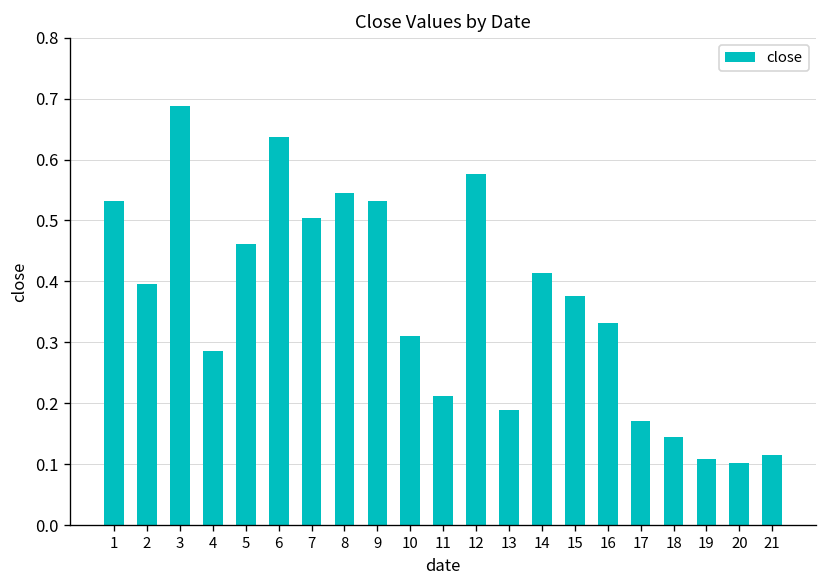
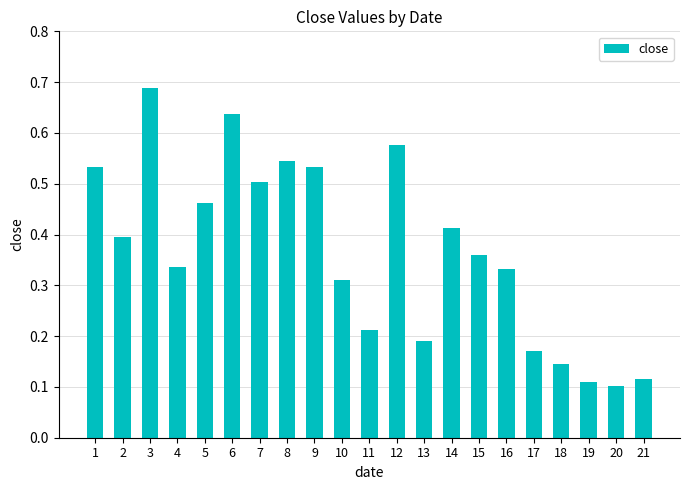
  {
    "1": 0.53,
    "2": 0.40,
    "3": 0.69,
-   "4": 0.29,
+   "4": 0.34,
    "5": 0.46,
    "6": 0.64,
    "7": 0.50,
    "8": 0.55,
    "9": 0.53,
    "10": 0.31,
    "11": 0.21,
    "12": 0.58,
    "13": 0.19,
    "14": 0.41,
-   "15": 0.38,
+   "15": 0.36,
    "16": 0.33,
    "17": 0.17,
    "18": 0.15,
    "19": 0.11,
    "20": 0.10,
    "21": 0.12
  }
